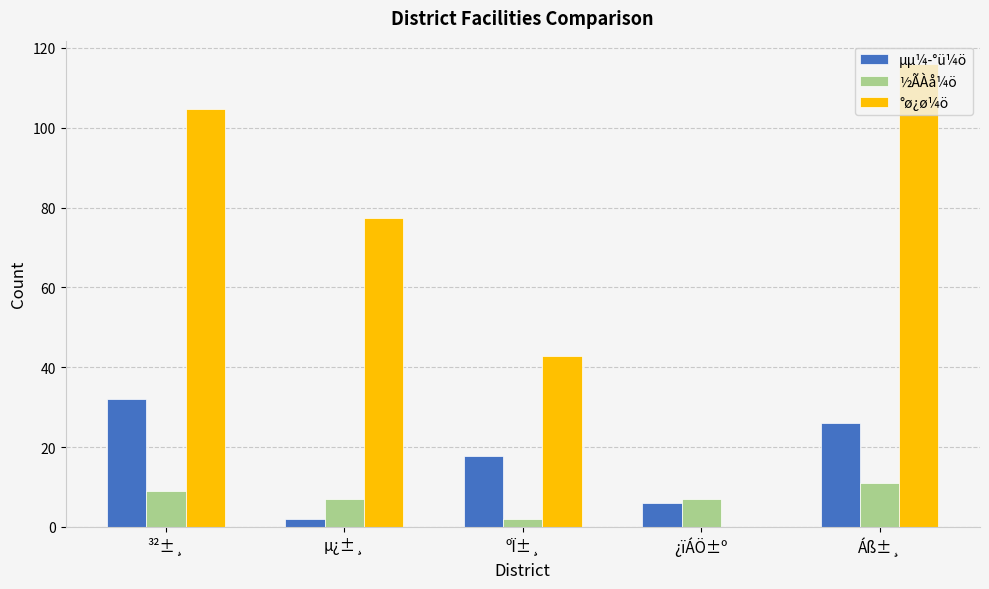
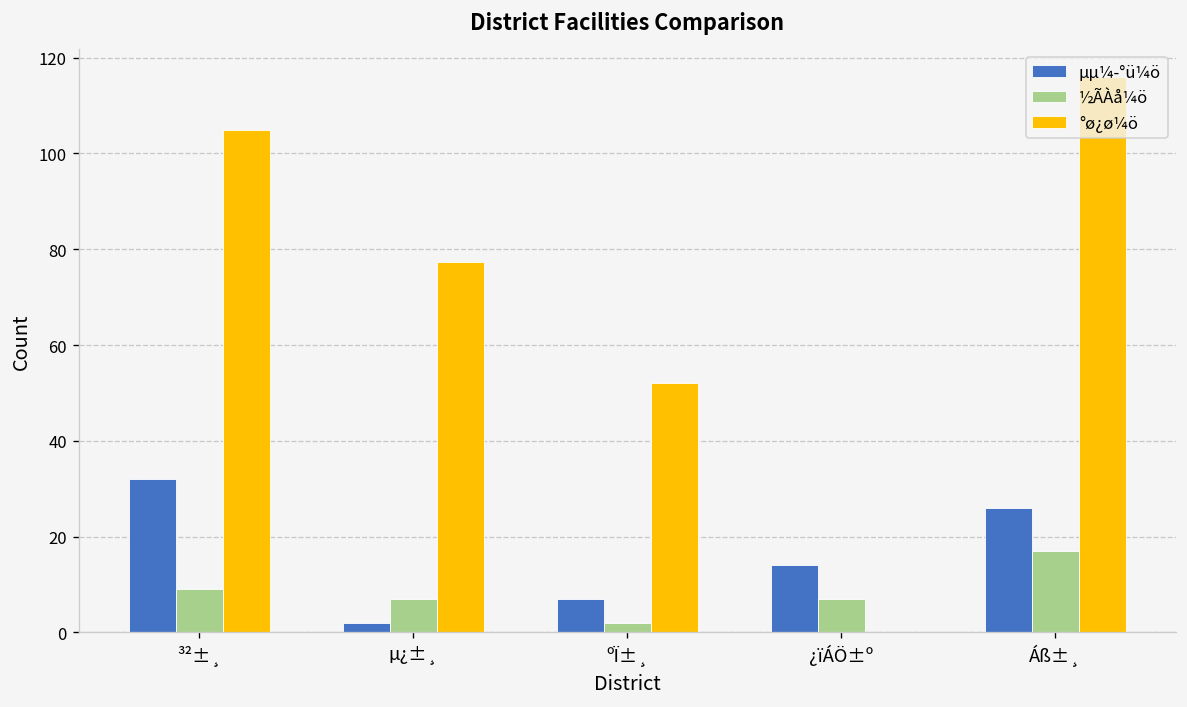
  {
    "µµ¼­°ü¼ö": {
      "³²±¸": 32,
      "µ¿±¸": 2,
-     "ºÏ±¸": 18,
-     "¿ïÁÖ±º": 6,
+     "ºÏ±¸": 7,
+     "¿ïÁÖ±º": 14,
      "Áß±¸": 26
    },
    "½ÃÀå¼ö": {
      "³²±¸": 9,
      "µ¿±¸": 7,
      "ºÏ±¸": 2,
      "¿ïÁÖ±º": 7,
-     "Áß±¸": 11
+     "Áß±¸": 17
    },
    "°ø¿ø¼ö": {
      "³²±¸": 105,
      "µ¿±¸": 77,
-     "ºÏ±¸": 43,
+     "ºÏ±¸": 52,
      "¿ïÁÖ±º": 0
    }
  }
